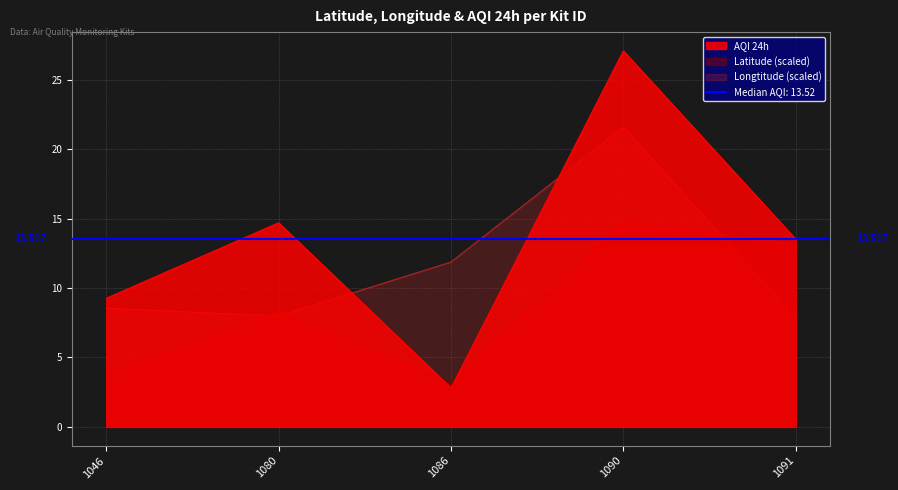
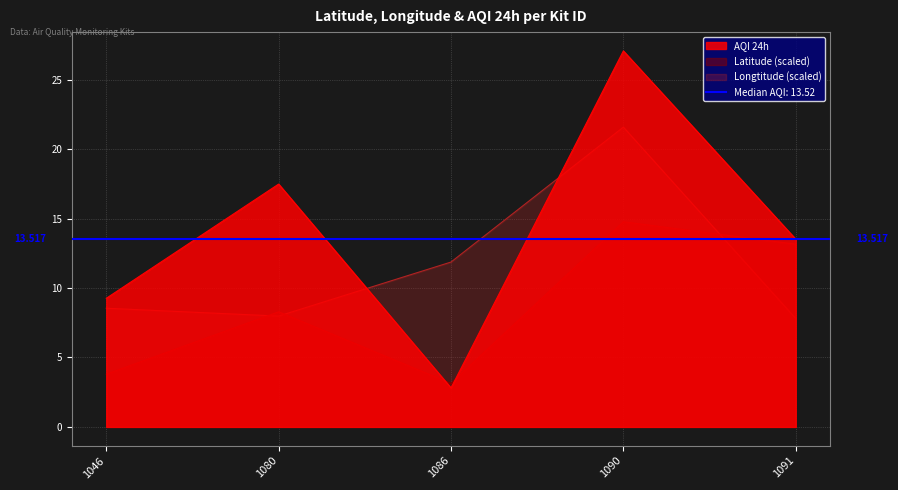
  {
    "AQI 24h": {
      "1046": 9.3,
-     "1080": 14.7,
+     "1080": 17.5,
      "1086": 2.8,
      "1090": 27.1,
      "1091": 13.5
    }
  }
